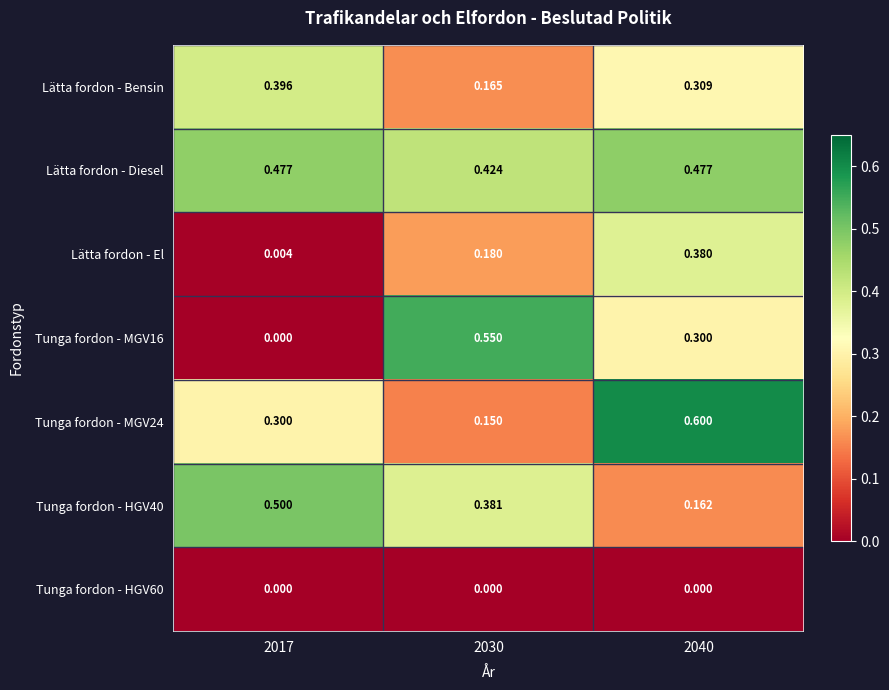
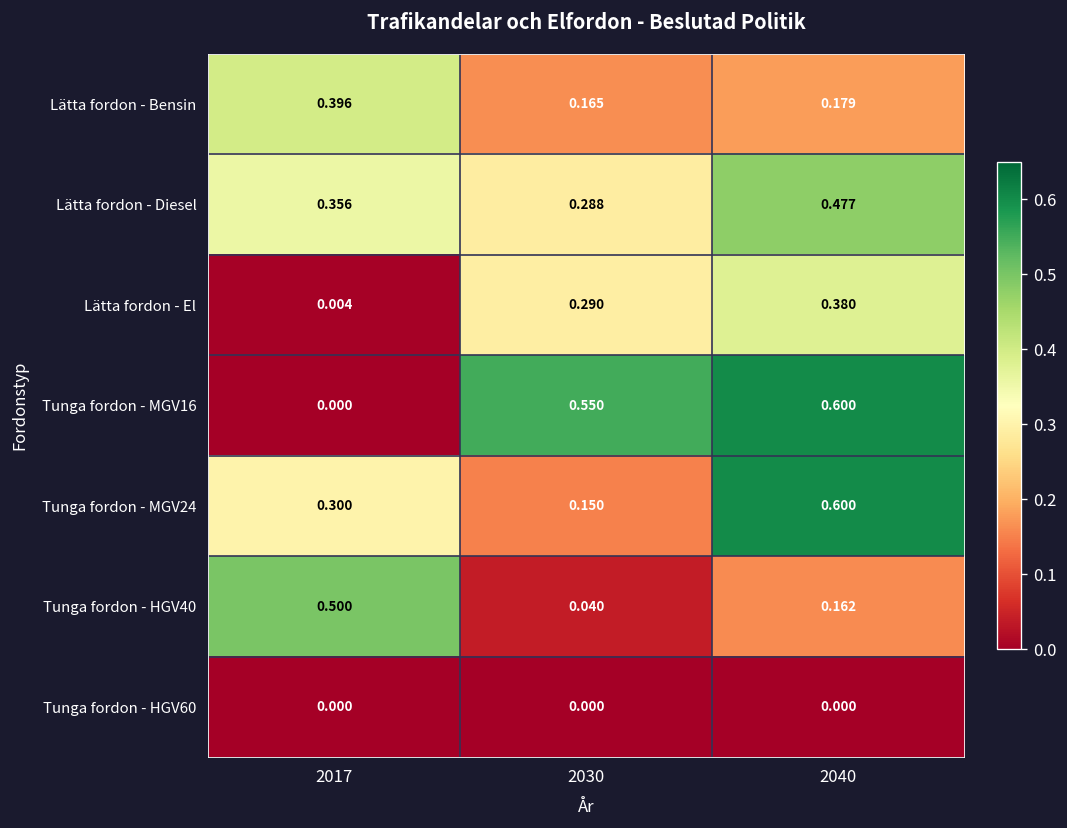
  {
    "Lätta fordon - Bensin": {
      "2017": 0.396,
      "2030": 0.165,
-     "2040": 0.309
+     "2040": 0.179
    },
    "Lätta fordon - Diesel": {
-     "2017": 0.477,
-     "2030": 0.424,
+     "2017": 0.356,
+     "2030": 0.288,
      "2040": 0.477
    },
    "Lätta fordon - El": {
      "2017": 0.004,
-     "2030": 0.180,
+     "2030": 0.290,
      "2040": 0.380
    },
    "Tunga fordon - MGV16": {
      "2017": 0.000,
      "2030": 0.550,
-     "2040": 0.300
+     "2040": 0.600
    },
    "Tunga fordon - MGV24": {
      "2017": 0.300,
      "2030": 0.150,
      "2040": 0.600
    },
    "Tunga fordon - HGV40": {
      "2017": 0.500,
-     "2030": 0.381,
+     "2030": 0.040,
      "2040": 0.162
    },
    "Tunga fordon - HGV60": {
      "2017": 0.000,
      "2030": 0.000,
      "2040": 0.000
    }
  }
